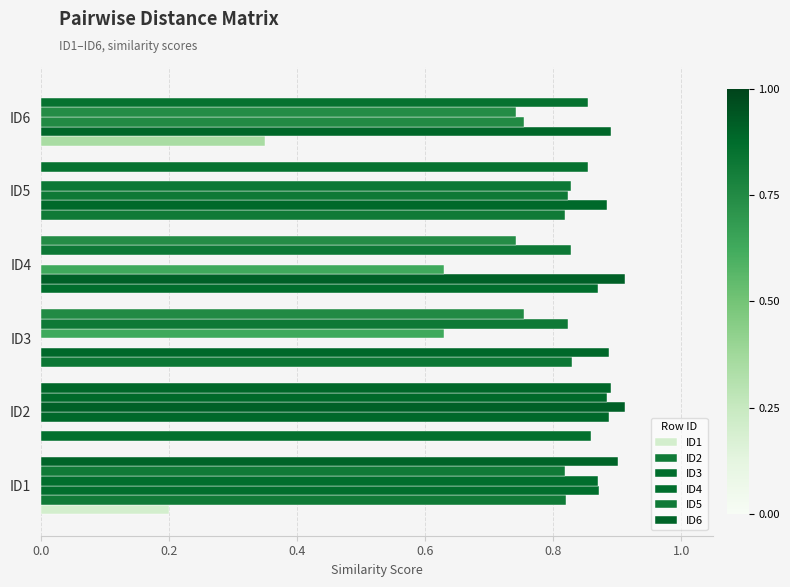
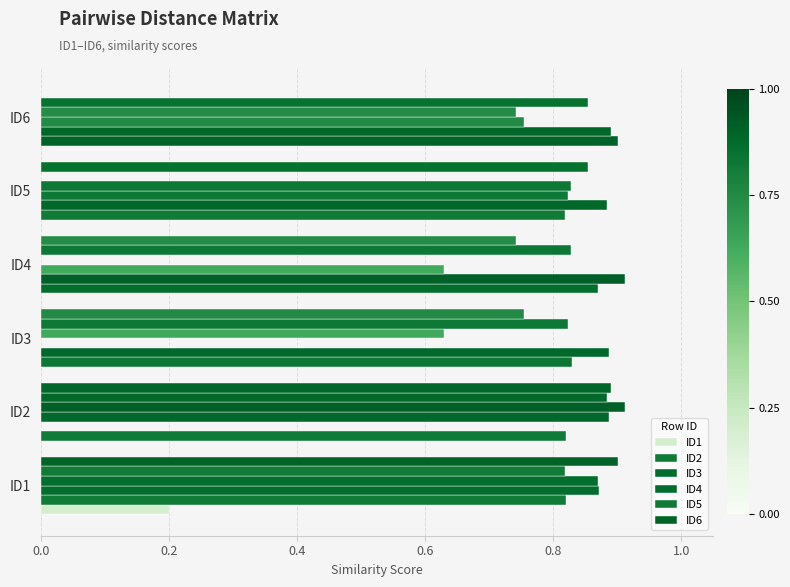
  {
    "ID1": {
-     "ID6": 0.35,
+     "ID6": 0.90,
      "ID5": 0.82,
      "ID4": 0.87,
      "ID3": 0.83,
-     "ID2": 0.86,
+     "ID2": 0.82,
      "ID1": 0.20
    }
  }
